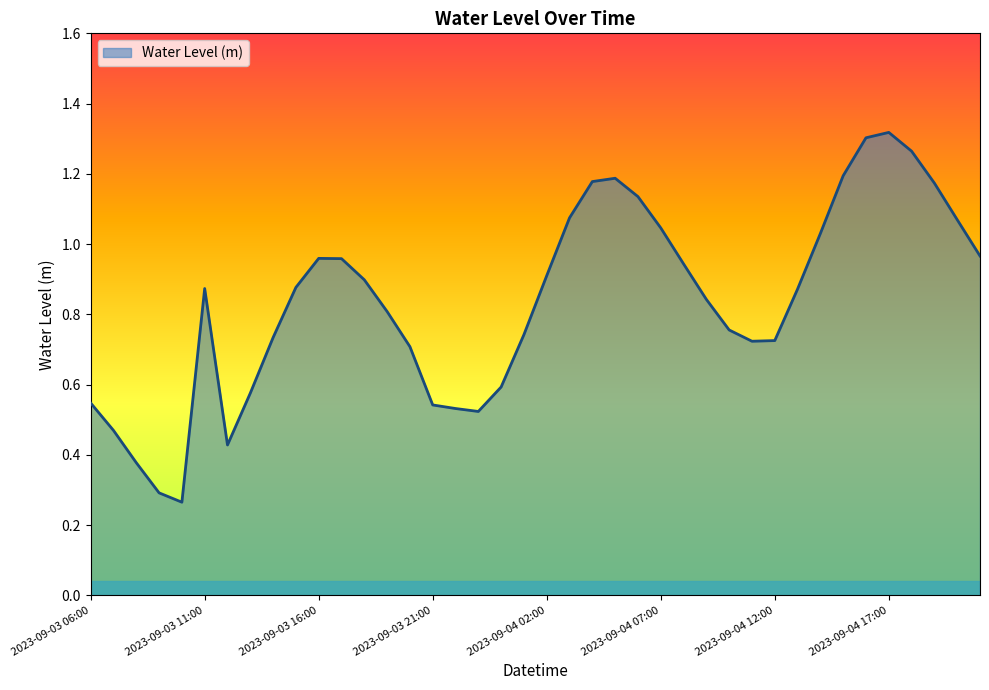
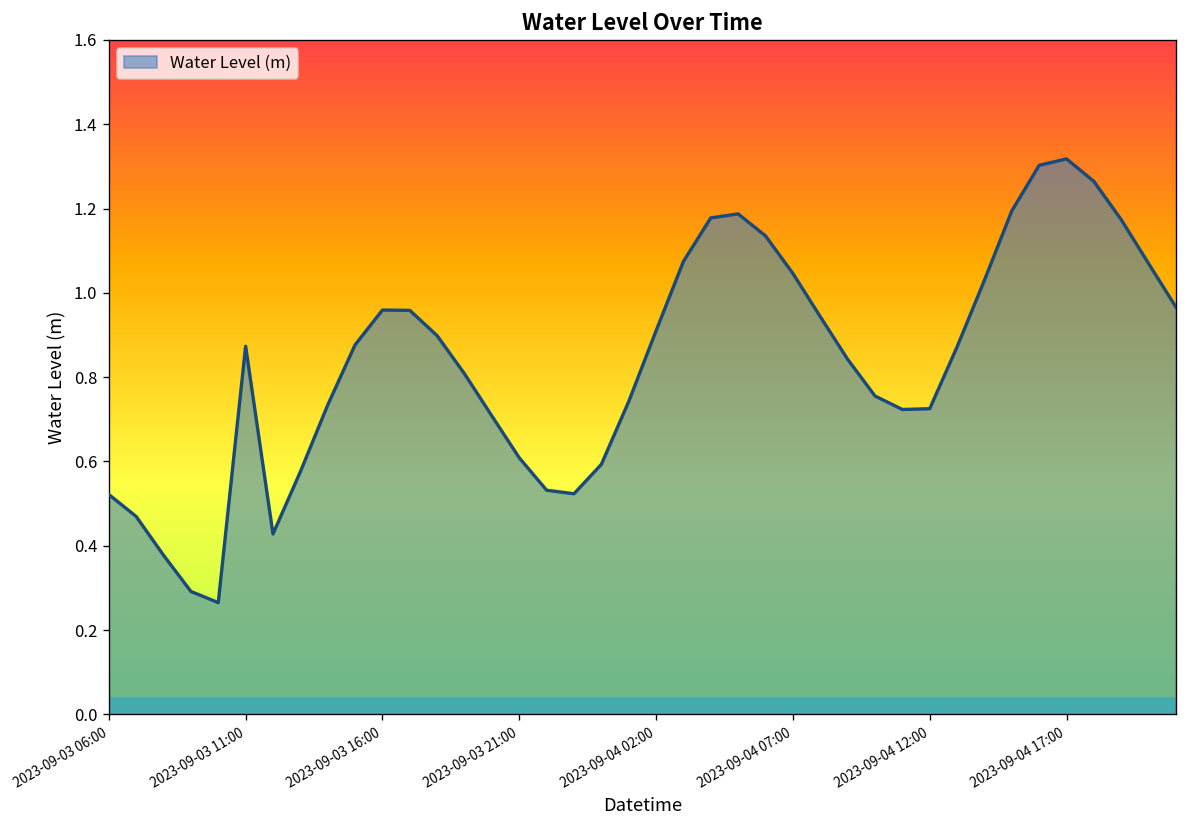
  {
-   "2023-09-03 06:00": 0.55,
+   "2023-09-03 06:00": 0.52,
    "2023-09-03 11:00": 0.87,
    "2023-09-03 16:00": 0.96,
-   "2023-09-03 21:00": 0.54,
+   "2023-09-03 21:00": 0.61,
    "2023-09-04 02:00": 0.91,
    "2023-09-04 07:00": 1.05,
    "2023-09-04 12:00": 0.73,
    "2023-09-04 17:00": 1.32
  }
